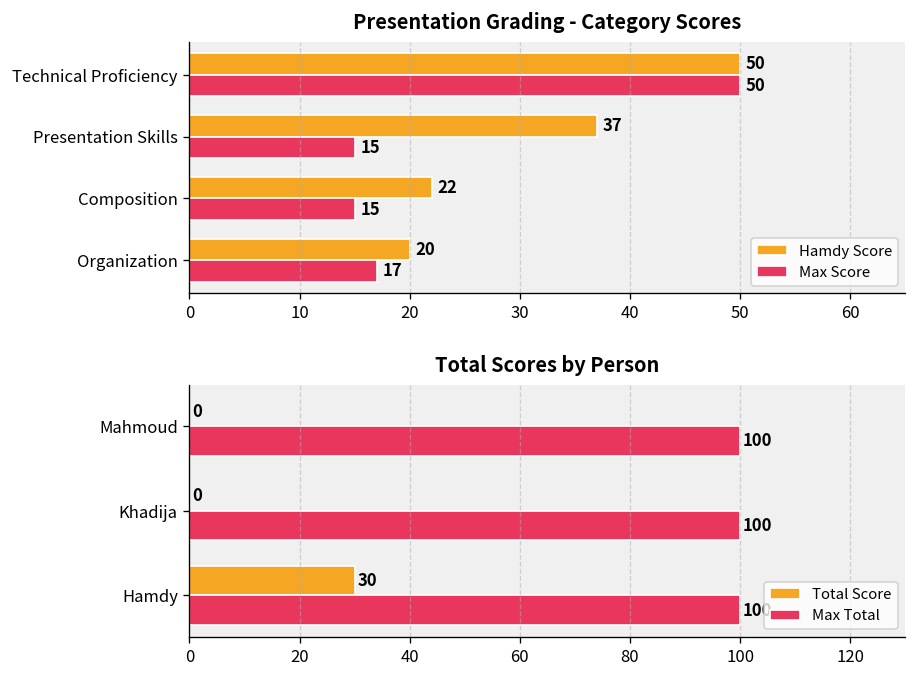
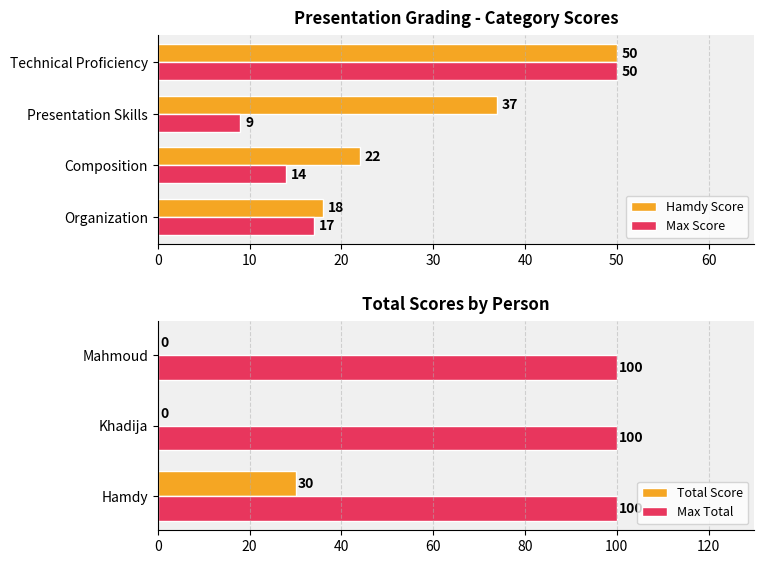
  {
    "Presentation Grading - Category Scores": {
      "Hamdy Score": {
        "Technical Proficiency": 50,
        "Presentation Skills": 37,
        "Composition": 22,
-       "Organization": 20
+       "Organization": 18
      },
      "Max Score": {
        "Technical Proficiency": 50,
-       "Presentation Skills": 15,
-       "Composition": 15,
+       "Presentation Skills": 9,
+       "Composition": 14,
        "Organization": 17
      }
    },
    "Total Scores by Person": {
      "Total Score": {
        "Mahmoud": 0,
        "Khadija": 0,
        "Hamdy": 30
      },
      "Max Total": {
        "Mahmoud": 100,
        "Khadija": 100
      }
    }
  }
